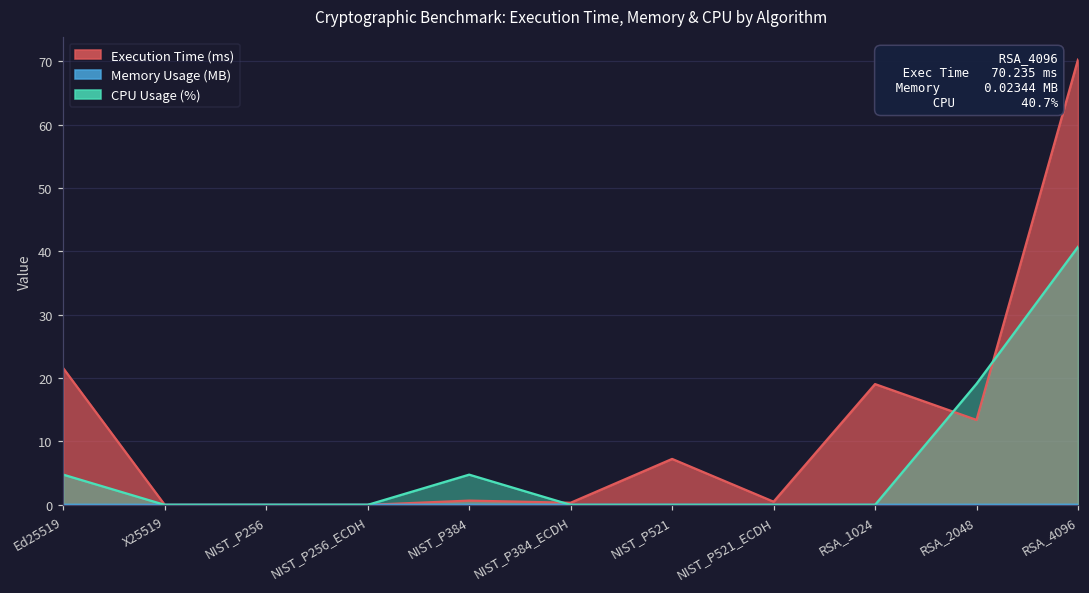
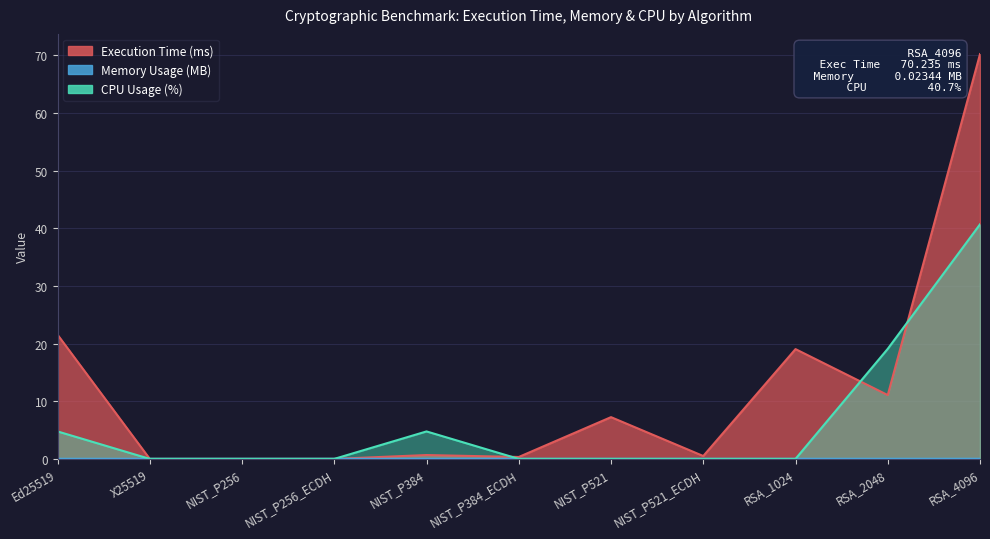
  {
    "Execution Time (ms)": {
      "Ed25519": 22,
      "NIST_P384": 1,
      "NIST_P521": 7,
      "NIST_P521_ECDH": 1,
      "RSA_1024": 19,
-     "RSA_2048": 13
+     "RSA_2048": 11
    }
  }
